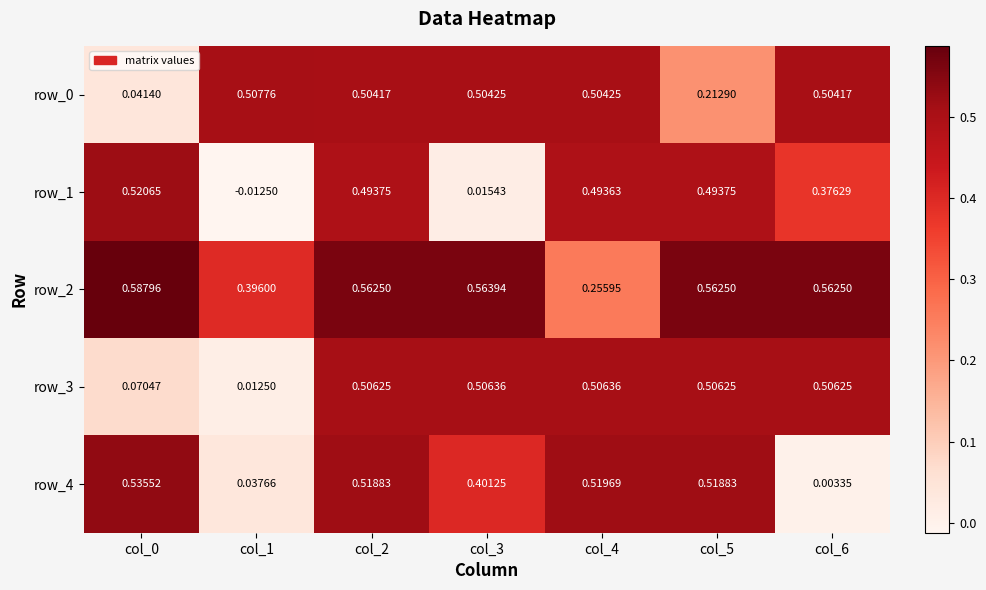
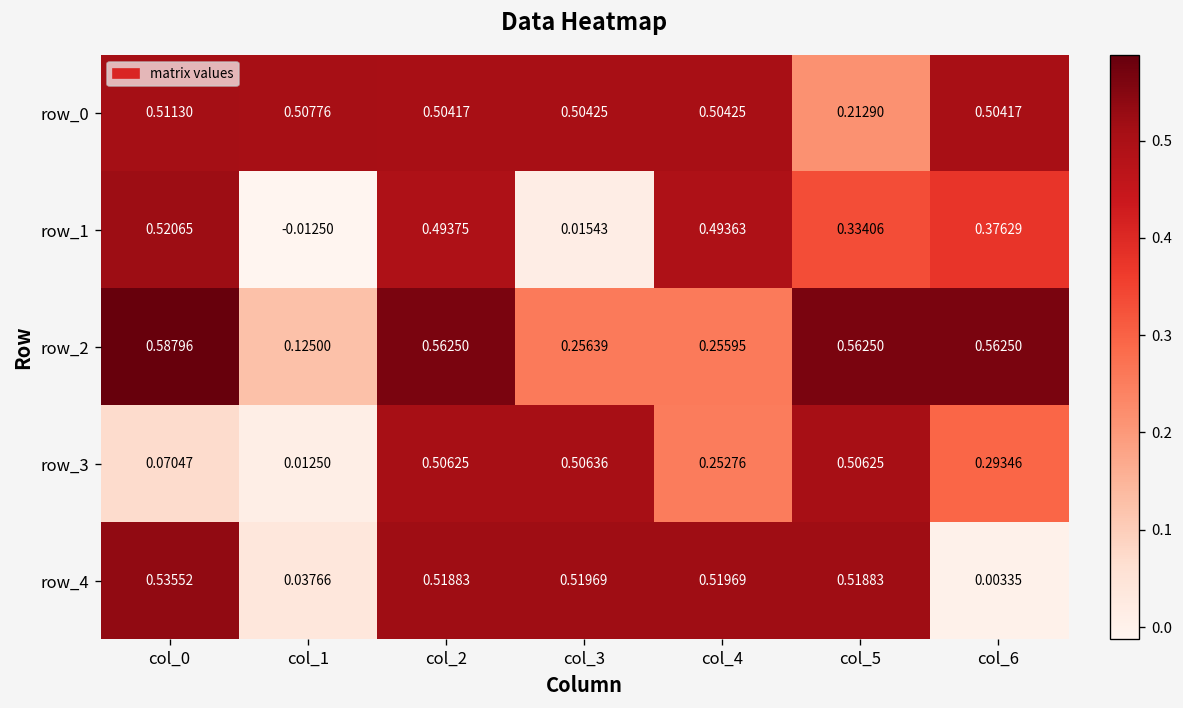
  {
    "row_0": {
-     "col_0": 0.04140,
+     "col_0": 0.51130,
      "col_1": 0.50776,
      "col_2": 0.50417,
      "col_3": 0.50425,
      "col_4": 0.50425,
      "col_5": 0.21290,
      "col_6": 0.50417
    },
    "row_1": {
      "col_0": 0.52065,
      "col_1": -0.01250,
      "col_2": 0.49375,
      "col_3": 0.01543,
      "col_4": 0.49363,
-     "col_5": 0.49375,
+     "col_5": 0.33406,
      "col_6": 0.37629
    },
    "row_2": {
      "col_0": 0.58796,
-     "col_1": 0.39600,
+     "col_1": 0.12500,
      "col_2": 0.56250,
-     "col_3": 0.56394,
+     "col_3": 0.25639,
      "col_4": 0.25595,
      "col_5": 0.56250,
      "col_6": 0.56250
    },
    "row_3": {
      "col_0": 0.07047,
      "col_1": 0.01250,
      "col_2": 0.50625,
      "col_3": 0.50636,
-     "col_4": 0.50636,
+     "col_4": 0.25276,
      "col_5": 0.50625,
-     "col_6": 0.50625
+     "col_6": 0.29346
    },
    "row_4": {
      "col_0": 0.53552,
      "col_1": 0.03766,
      "col_2": 0.51883,
-     "col_3": 0.40125,
+     "col_3": 0.51969,
      "col_4": 0.51969,
      "col_5": 0.51883,
      "col_6": 0.00335
    }
  }
